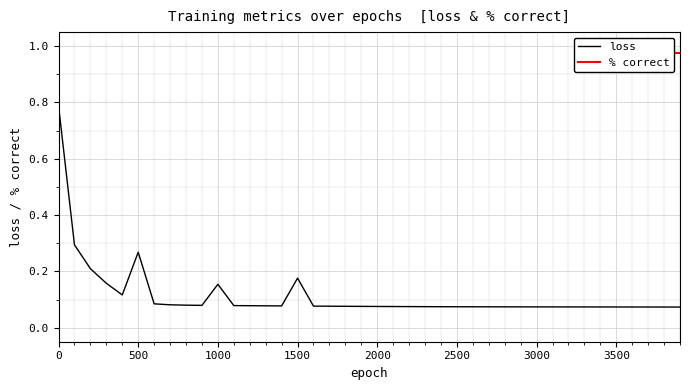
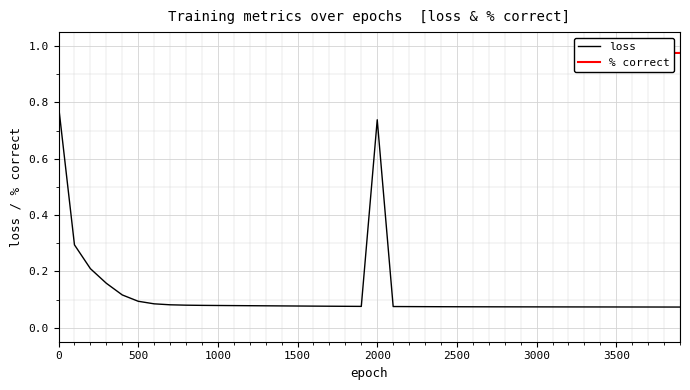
  {
    "loss": {
      "0": 0.79,
-     "500": 0.27,
-     "1000": 0.15,
-     "1500": 0.18,
-     "2000": 0.08,
+     "500": 0.09,
+     "1000": 0.08,
+     "1500": 0.08,
+     "2000": 0.74,
      "2500": 0.07,
      "3000": 0.07,
      "3500": 0.07
    }
  }
